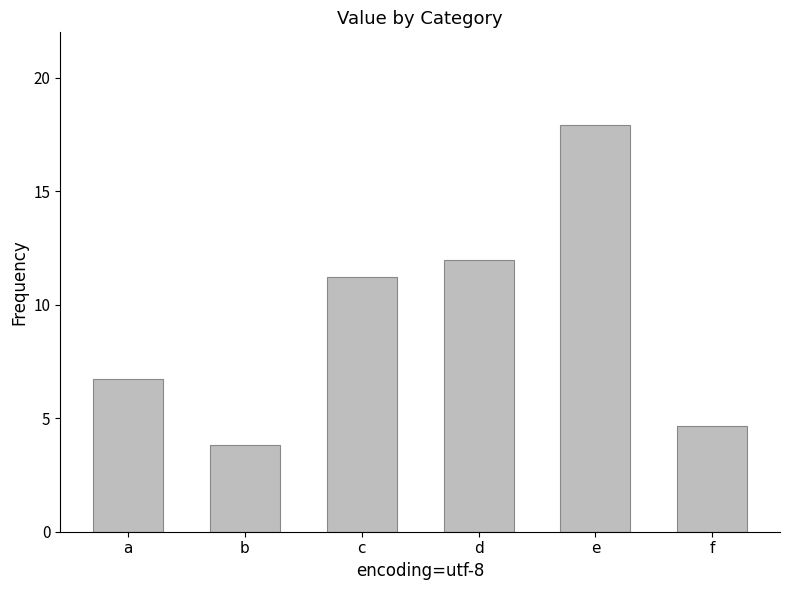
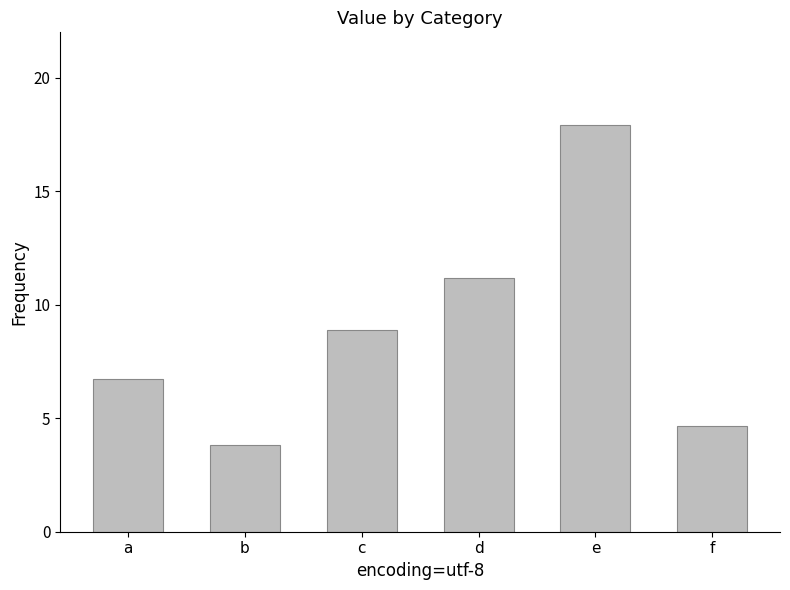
  {
    "a": 6.7,
    "b": 3.8,
-   "c": 11.2,
-   "d": 12.0,
+   "c": 8.9,
+   "d": 11.2,
    "e": 17.9,
    "f": 4.6
  }
